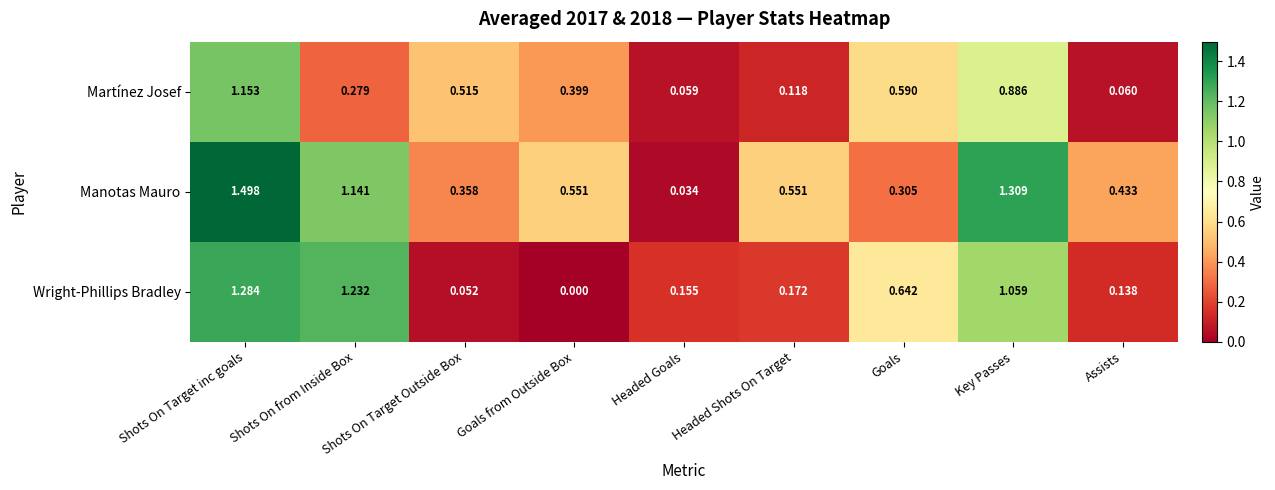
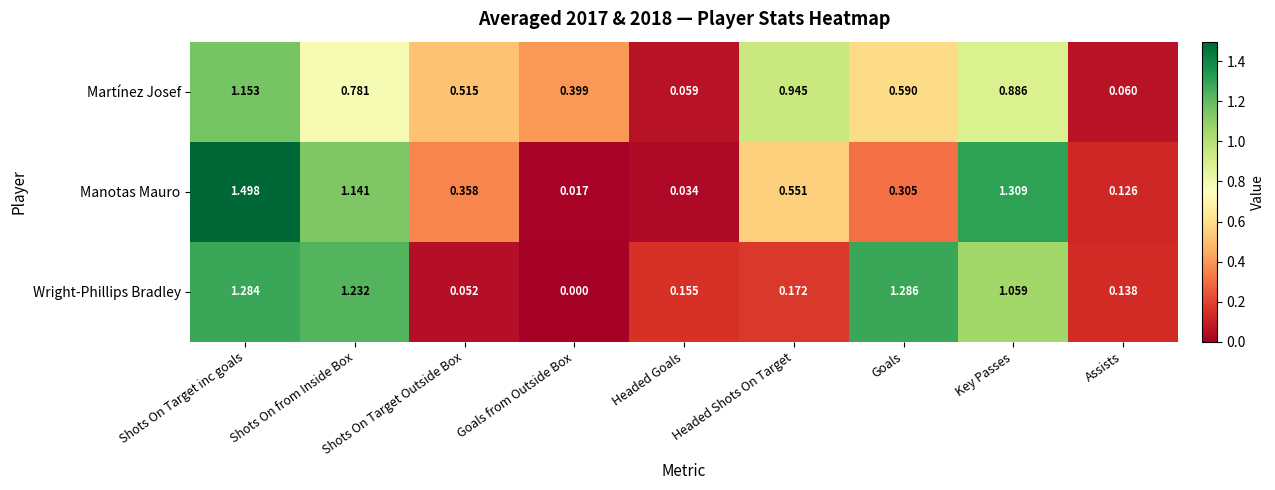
  {
    "Martínez Josef": {
      "Shots On Target inc goals": 1.153,
-     "Shots On from Inside Box": 0.279,
+     "Shots On from Inside Box": 0.781,
      "Shots On Target Outside Box": 0.515,
      "Goals from Outside Box": 0.399,
      "Headed Goals": 0.059,
-     "Headed Shots On Target": 0.118,
+     "Headed Shots On Target": 0.945,
      "Goals": 0.590,
      "Key Passes": 0.886,
      "Assists": 0.060
    },
    "Manotas Mauro": {
      "Shots On Target inc goals": 1.498,
      "Shots On from Inside Box": 1.141,
      "Shots On Target Outside Box": 0.358,
-     "Goals from Outside Box": 0.551,
+     "Goals from Outside Box": 0.017,
      "Headed Goals": 0.034,
      "Headed Shots On Target": 0.551,
      "Goals": 0.305,
      "Key Passes": 1.309,
-     "Assists": 0.433
+     "Assists": 0.126
    },
    "Wright-Phillips Bradley": {
      "Shots On Target inc goals": 1.284,
      "Shots On from Inside Box": 1.232,
      "Shots On Target Outside Box": 0.052,
      "Goals from Outside Box": 0.000,
      "Headed Goals": 0.155,
      "Headed Shots On Target": 0.172,
-     "Goals": 0.642,
+     "Goals": 1.286,
      "Key Passes": 1.059,
      "Assists": 0.138
    }
  }
